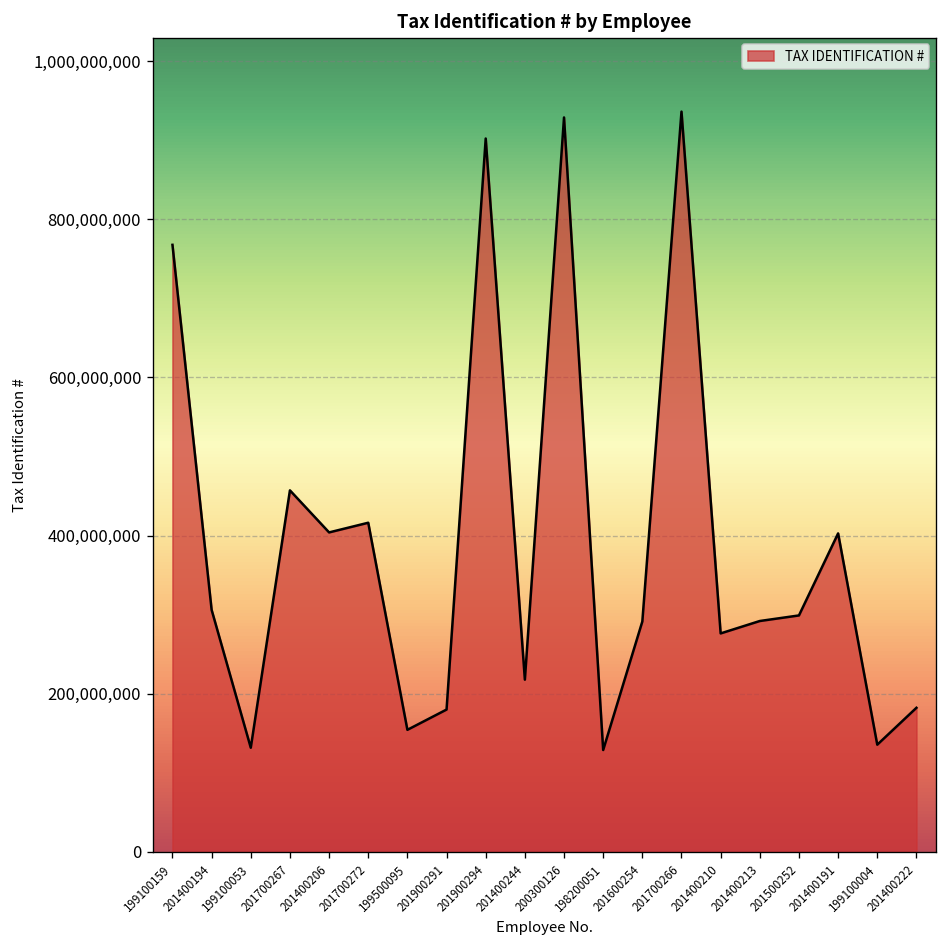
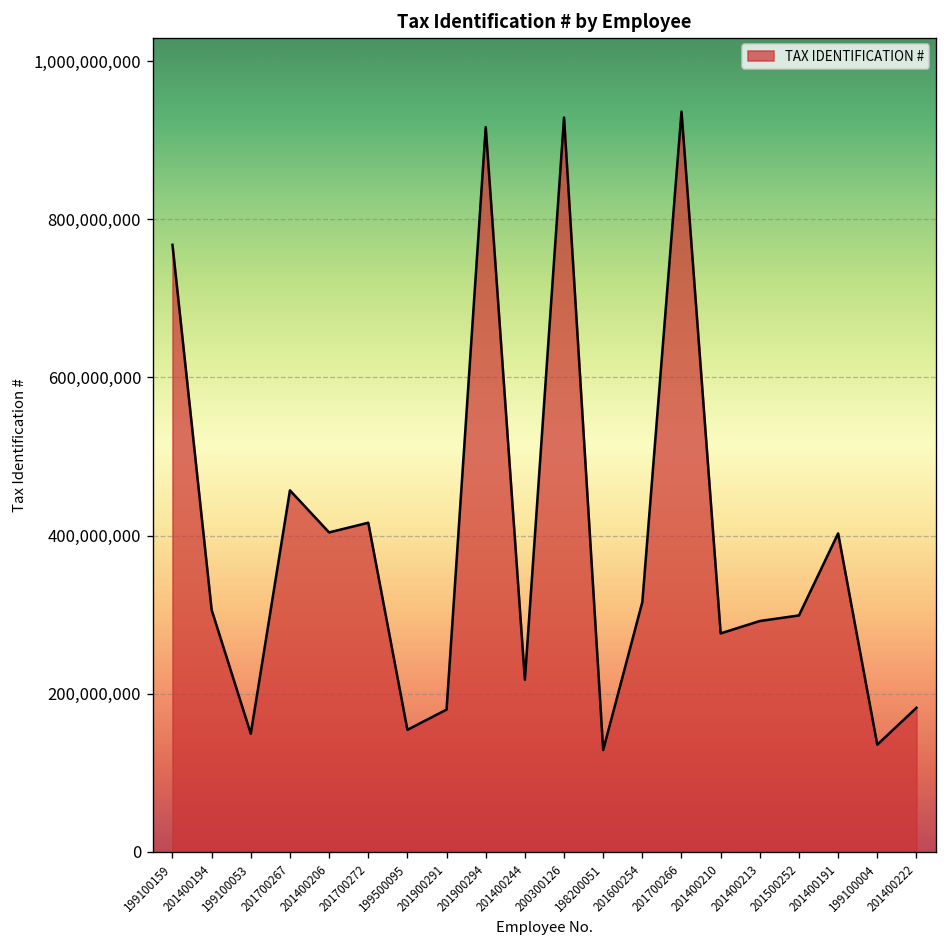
  {
    "199100159": "770,000,000",
    "201400194": "310,000,000",
-   "199100053": "130,000,000",
+   "199100053": "150,000,000",
    "201700267": "460,000,000",
    "201400206": "400,000,000",
    "201700272": "420,000,000",
    "199500095": "150,000,000",
    "201900291": "180,000,000",
-   "201900294": "900,000,000",
+   "201900294": "920,000,000",
    "201400244": "220,000,000",
    "200300126": "930,000,000",
    "198200051": "130,000,000",
-   "201600254": "290,000,000",
+   "201600254": "320,000,000",
    "201700266": "940,000,000",
    "201400210": "280,000,000",
    "201400213": "290,000,000",
    "201500252": "300,000,000",
    "201400191": "400,000,000",
    "199100004": "140,000,000",
    "201400222": "180,000,000"
  }
